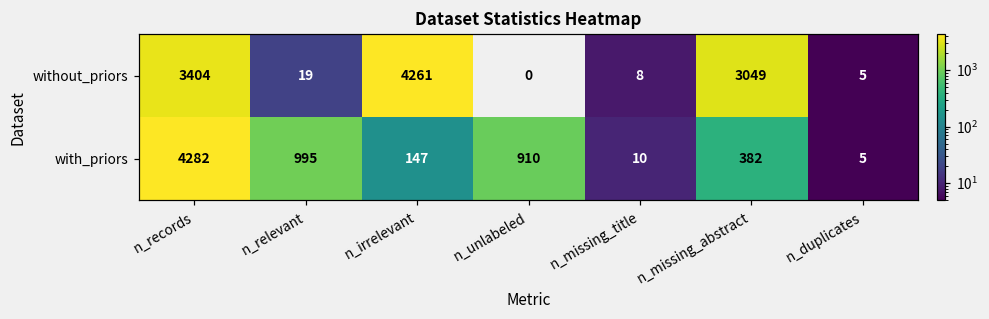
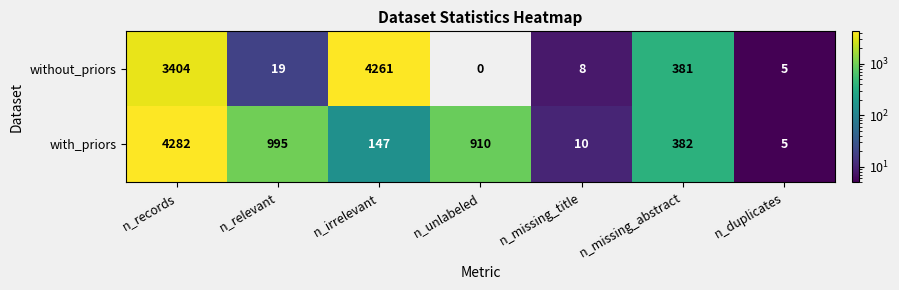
  {
    "without_priors": {
      "n_records": 3404,
      "n_relevant": 19,
      "n_irrelevant": 4261,
      "n_unlabeled": 0,
      "n_missing_title": 8,
-     "n_missing_abstract": 3049,
+     "n_missing_abstract": 381,
      "n_duplicates": 5
    },
    "with_priors": {
      "n_records": 4282,
      "n_relevant": 995,
      "n_irrelevant": 147,
      "n_unlabeled": 910,
      "n_missing_title": 10,
      "n_missing_abstract": 382,
      "n_duplicates": 5
    }
  }
